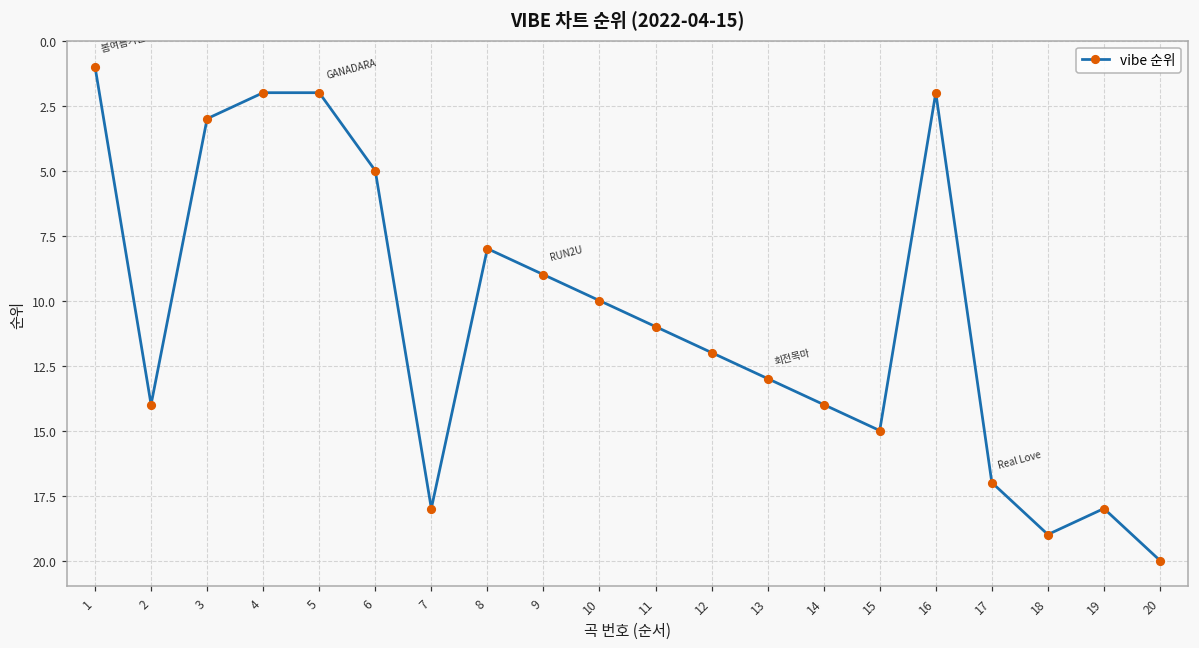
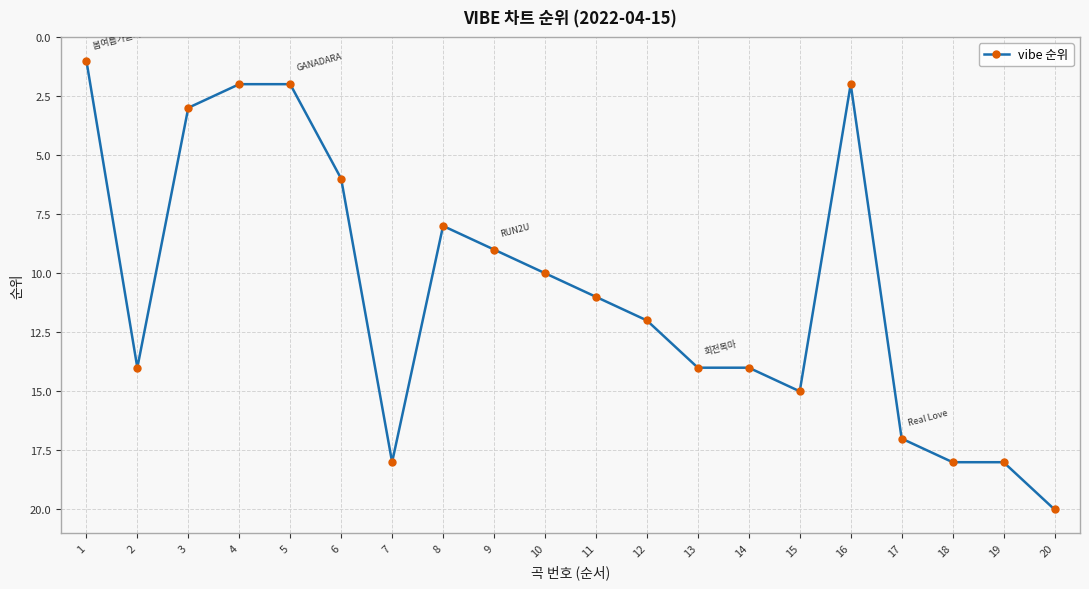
  {
    "1": 1,
    "2": 14,
    "3": 3,
    "4": 2,
    "5": 2,
-   "6": 5,
+   "6": 6,
    "7": 18,
    "8": 8,
    "9": 9,
    "10": 10,
    "11": 11,
    "12": 12,
-   "13": 13,
+   "13": 14,
    "14": 14,
    "15": 15,
    "16": 2,
    "17": 17,
-   "18": 19,
+   "18": 18,
    "19": 18,
    "20": 20
  }
